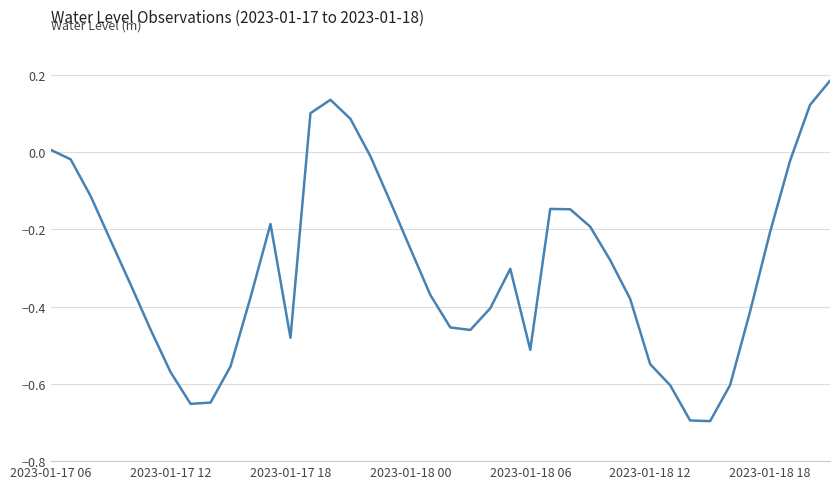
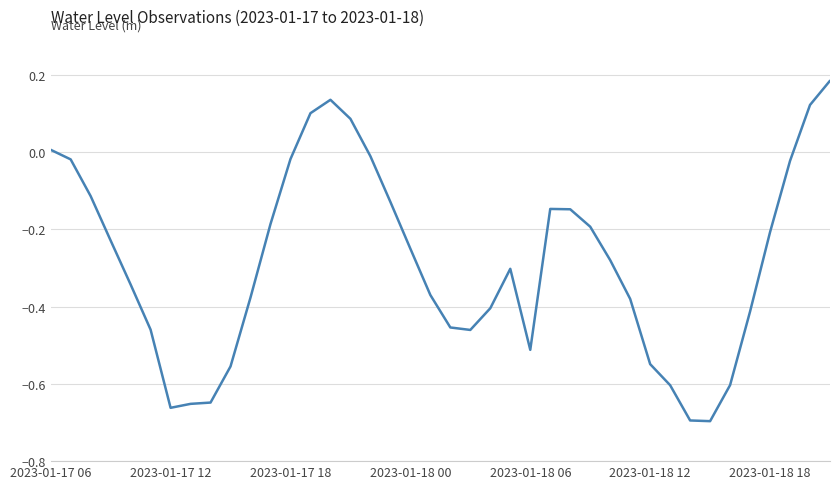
  {
    "2023-01-17 06": 0.01,
-   "2023-01-17 12": -0.57,
-   "2023-01-17 18": -0.48,
+   "2023-01-17 12": -0.66,
+   "2023-01-17 18": -0.02,
    "2023-01-18 00": -0.25,
    "2023-01-18 06": -0.51,
    "2023-01-18 12": -0.55,
    "2023-01-18 18": -0.21
  }
